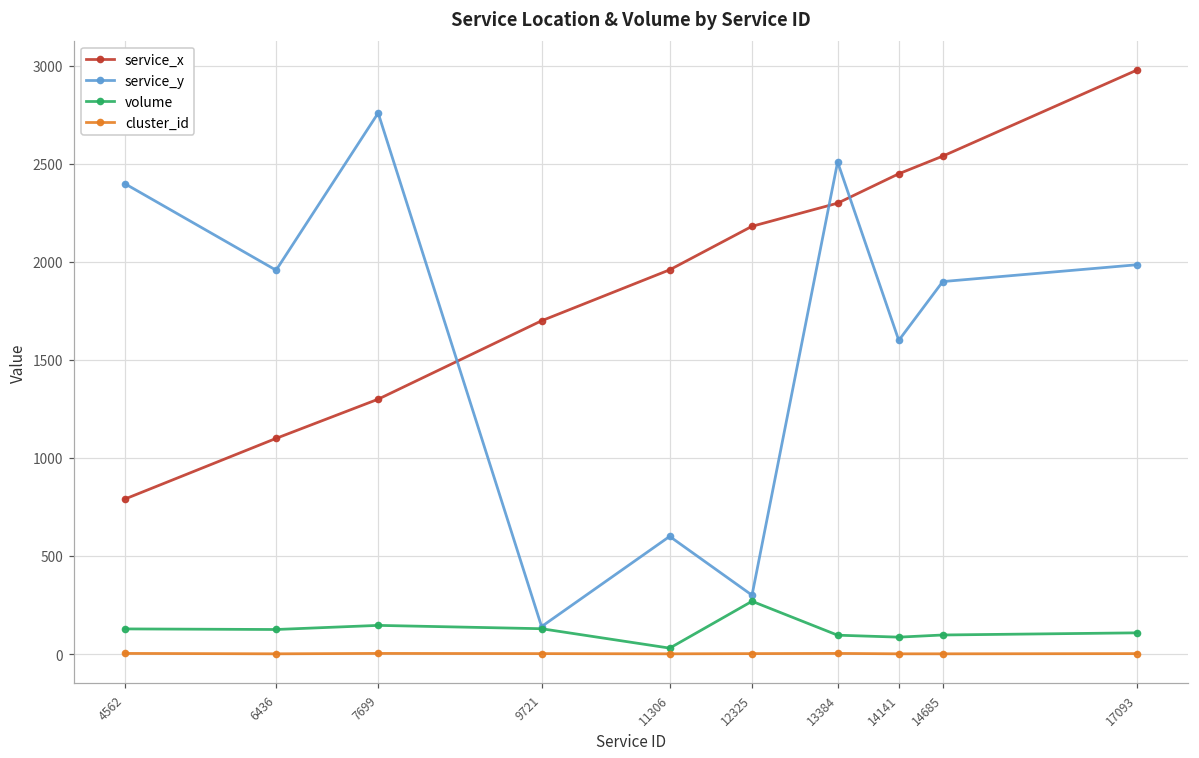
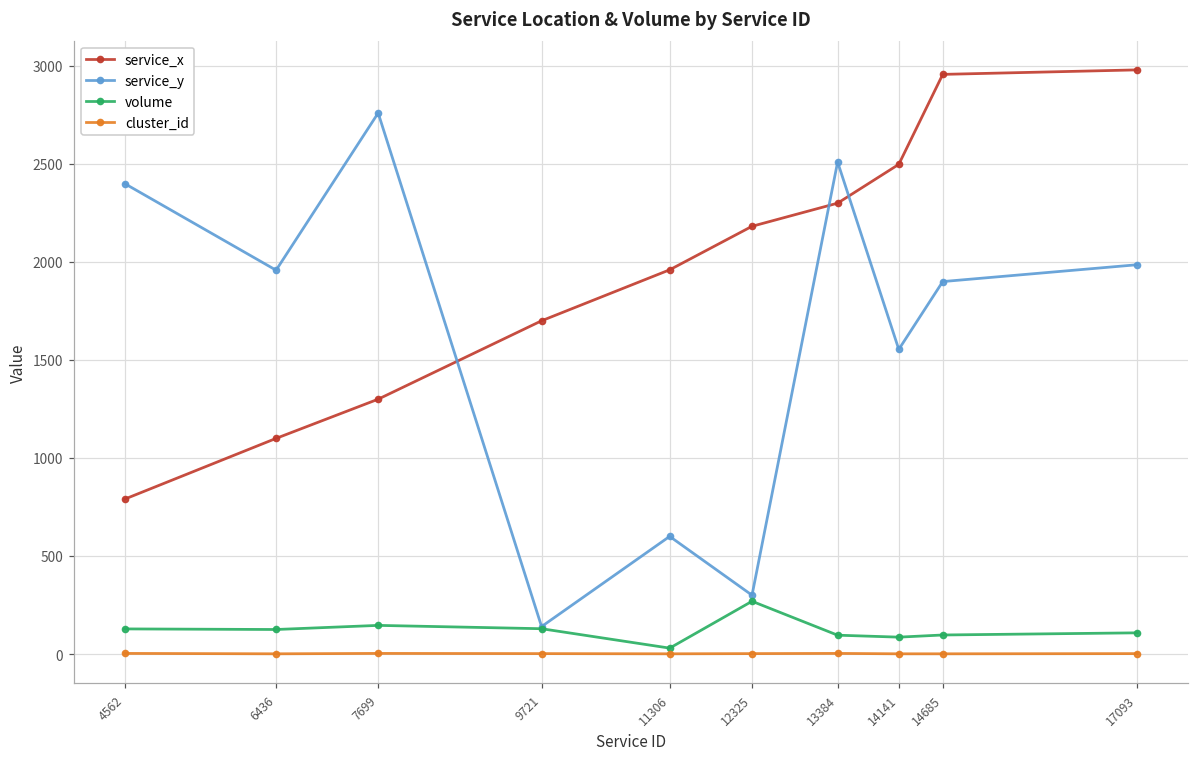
  {
    "service_x": {
      "4562": 790,
      "6436": 1100,
      "7699": 1300,
      "9721": 1700,
      "11306": 1960,
      "12325": 2180,
      "13384": 2300,
-     "14141": 2450,
-     "14685": 2540,
+     "14141": 2500,
+     "14685": 2960,
      "17093": 2980
    },
    "service_y": {
      "4562": 2400,
      "6436": 1960,
      "7699": 2760,
      "11306": 600,
      "12325": 300,
      "13384": 2510,
-     "14141": 1600,
+     "14141": 1550,
      "14685": 1900,
      "17093": 1990
    },
    "volume": {
      "4562": 130,
      "6436": 130,
      "7699": 150,
      "11306": 30,
      "12325": 270,
      "13384": 100,
      "14141": 90,
      "14685": 100,
      "17093": 110
    },
    "cluster_id": {
      "4562": 0,
      "6436": 0,
      "7699": 0,
      "9721": 0,
      "11306": 0,
      "12325": 0,
      "13384": 0,
      "14141": 0,
      "14685": 0,
      "17093": 0
    }
  }
